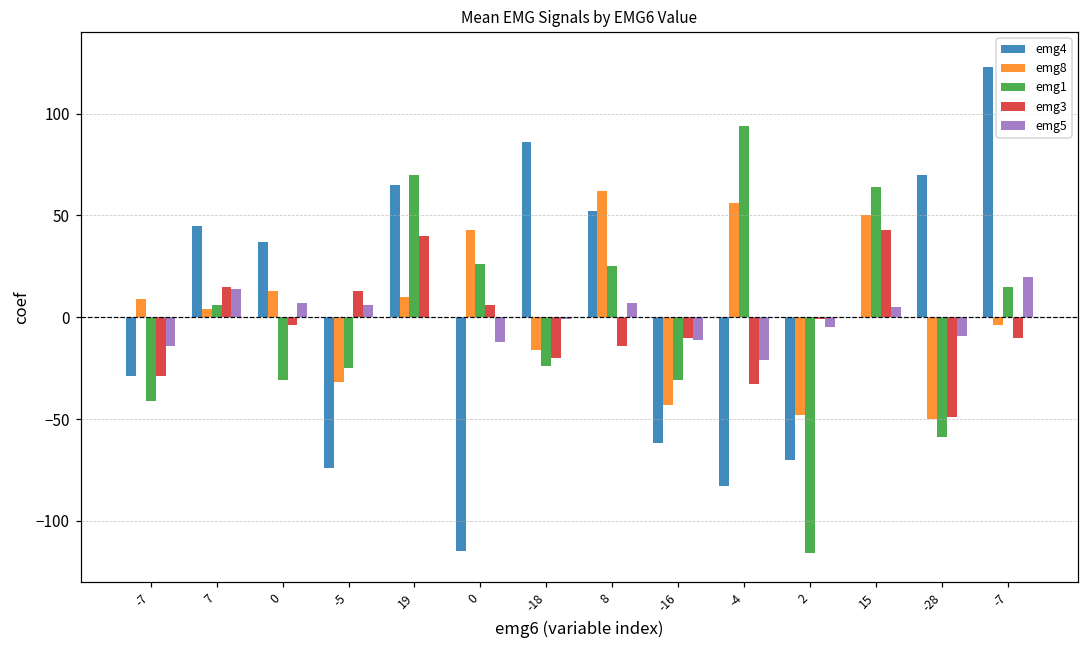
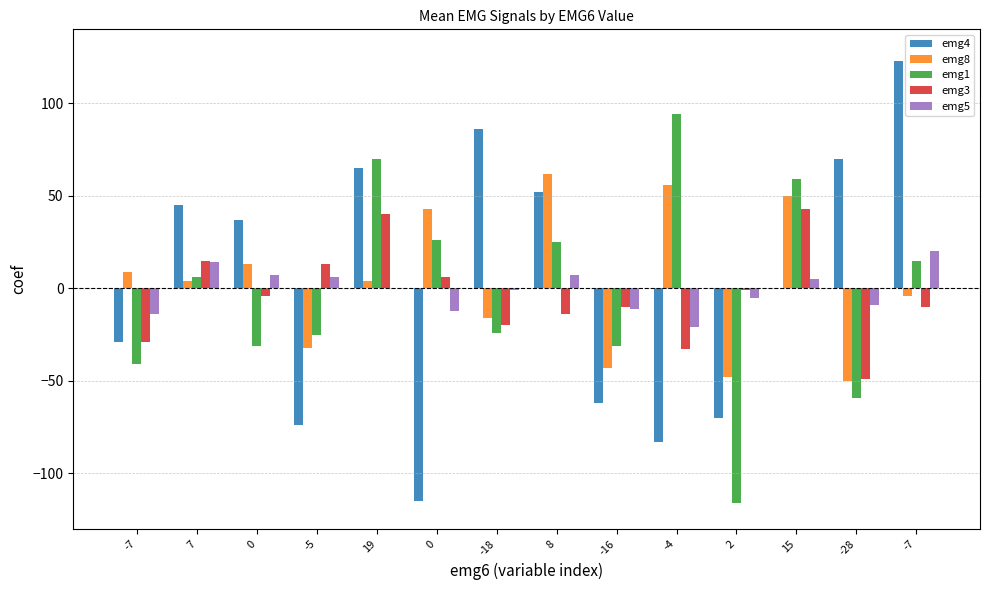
  {
    "emg4": {
      "7": 45,
      "-5": -74,
      "19": 65,
      "-18": 86,
      "8": 52,
      "-16": -62,
      "-4": -83,
      "2": -70,
      "15": 0,
      "-28": 70
    },
    "emg8": {
      "7": 4,
      "-5": -32,
-     "19": 10,
+     "19": 4,
      "-18": -16,
      "8": 62,
      "-16": -43,
      "-4": 56,
      "2": -48,
      "15": 50,
      "-28": -50
    },
    "emg1": {
      "7": 6,
      "-5": -25,
      "19": 70,
      "-18": -24,
      "8": 25,
      "-16": -31,
      "-4": 94,
      "2": -116,
-     "15": 64,
+     "15": 59,
      "-28": -59
    },
    "emg3": {
      "7": 15,
      "-5": 13,
      "19": 40,
      "-18": -20,
      "8": -14,
      "-16": -10,
      "-4": -33,
      "15": 43,
      "-28": -49
    },
    "emg5": {
      "7": 14,
      "-5": 6,
      "19": 0,
      "8": 7,
      "-16": -11,
      "-4": -21,
      "2": -5,
      "15": 5,
      "-28": -9
    }
  }
